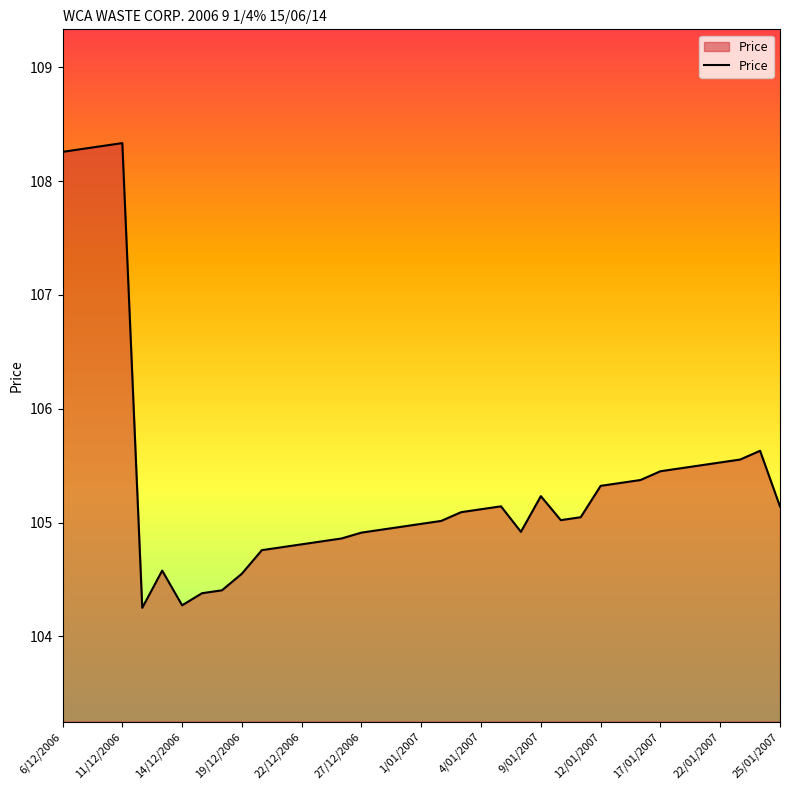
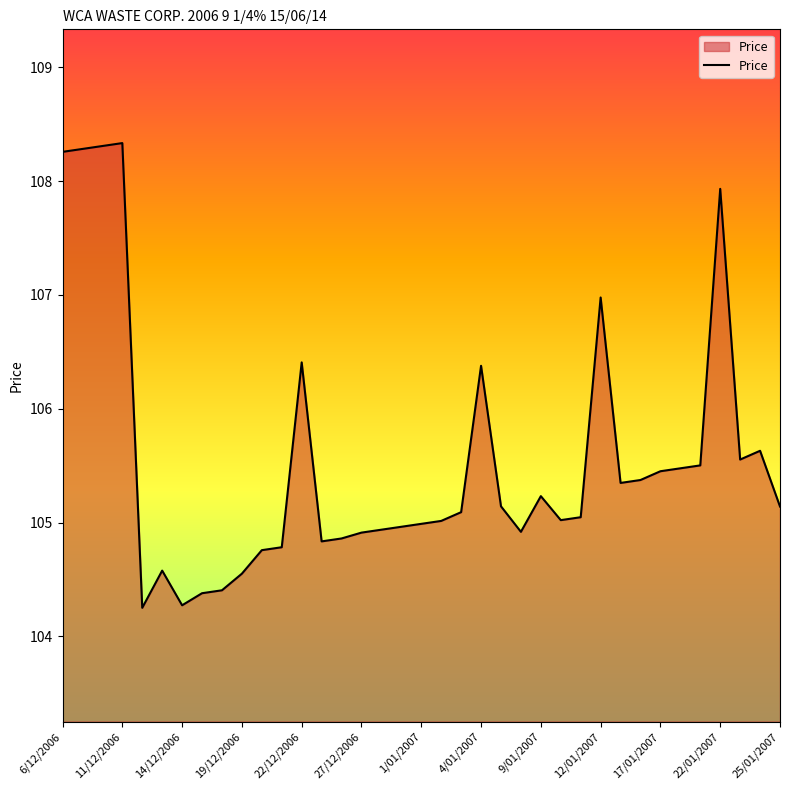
  {
    "6/12/2006": 108.26,
    "11/12/2006": 108.34,
    "14/12/2006": 104.27,
    "19/12/2006": 104.55,
-   "22/12/2006": 104.81,
+   "22/12/2006": 106.41,
    "27/12/2006": 104.91,
    "1/01/2007": 104.99,
-   "4/01/2007": 105.12,
+   "4/01/2007": 106.38,
    "9/01/2007": 105.23,
-   "12/01/2007": 105.32,
+   "12/01/2007": 106.98,
    "17/01/2007": 105.45,
-   "22/01/2007": 105.53,
+   "22/01/2007": 107.93,
    "25/01/2007": 105.14
  }
